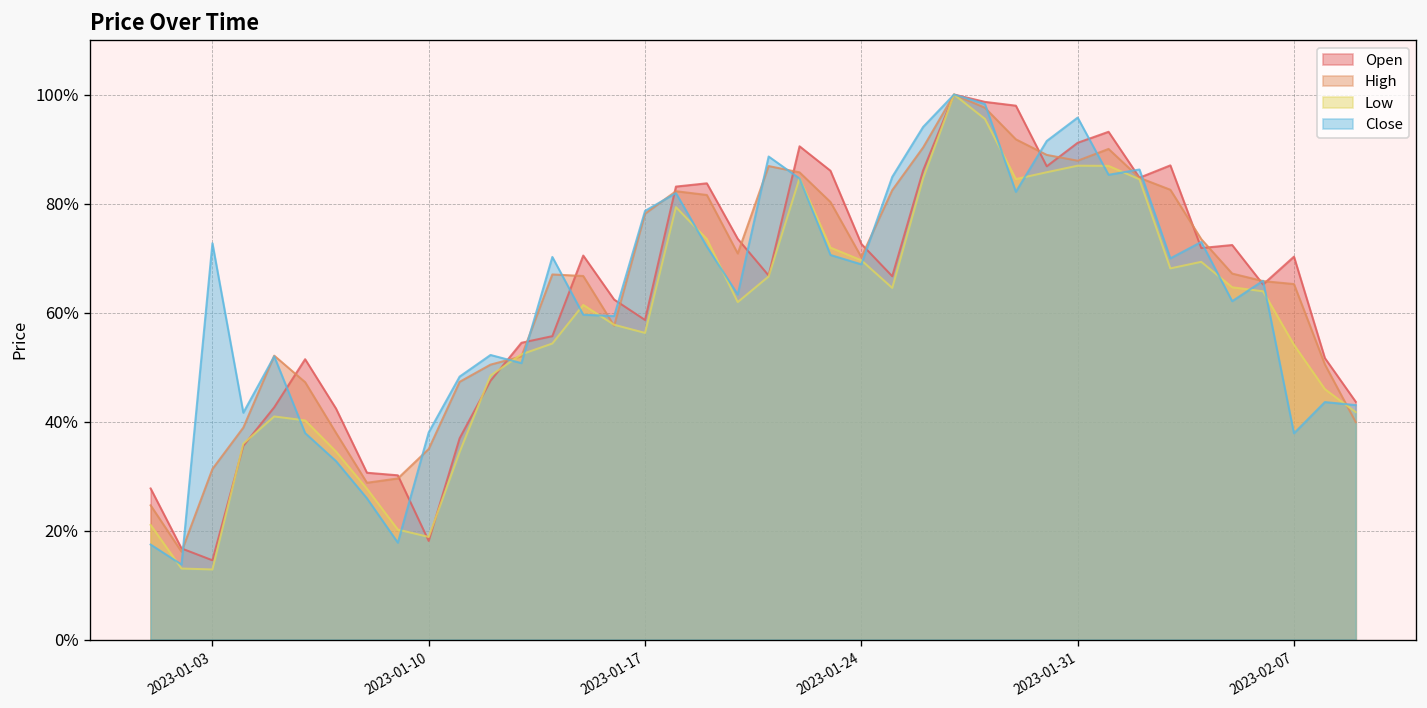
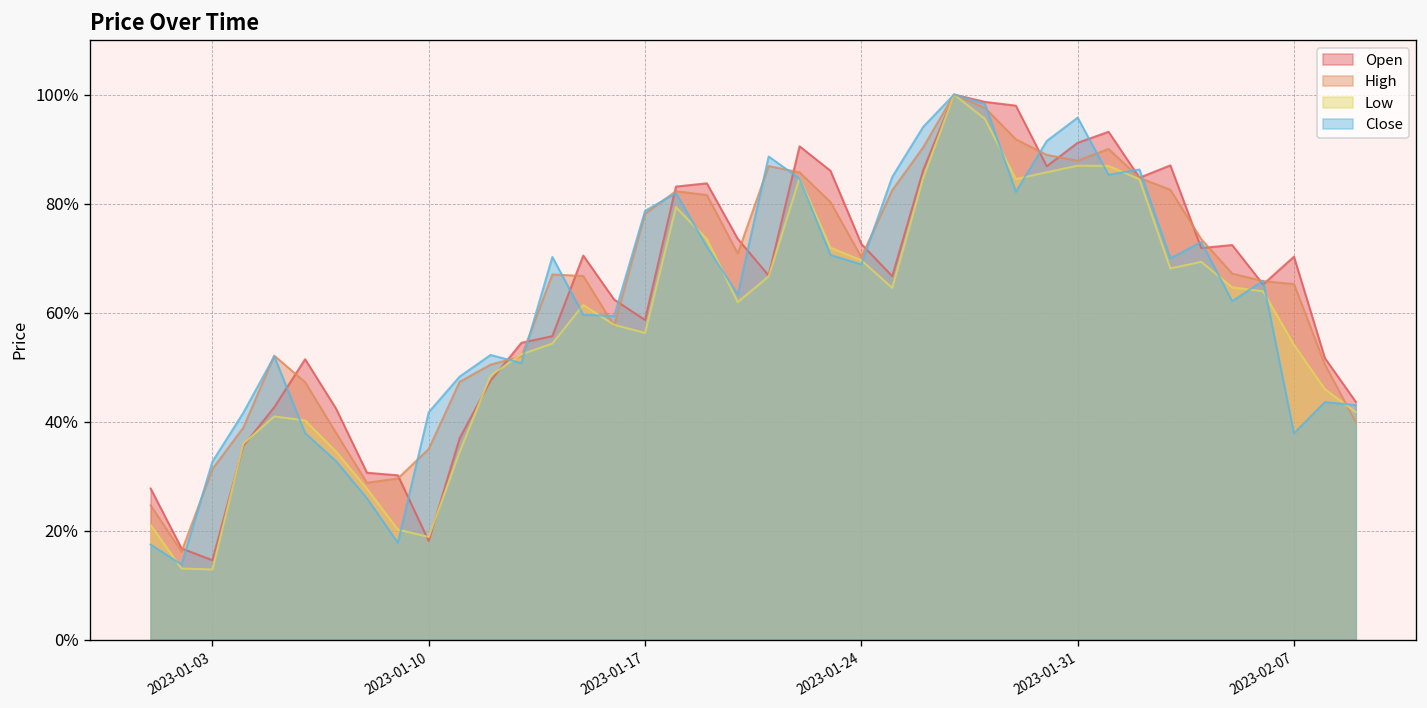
  {
    "Close": {
-     "2023-01-03": "73%",
-     "2023-01-10": "38%",
+     "2023-01-03": "33%",
+     "2023-01-10": "42%",
      "2023-01-24": "69%",
      "2023-01-31": "96%",
      "2023-02-07": "38%"
    }
  }
